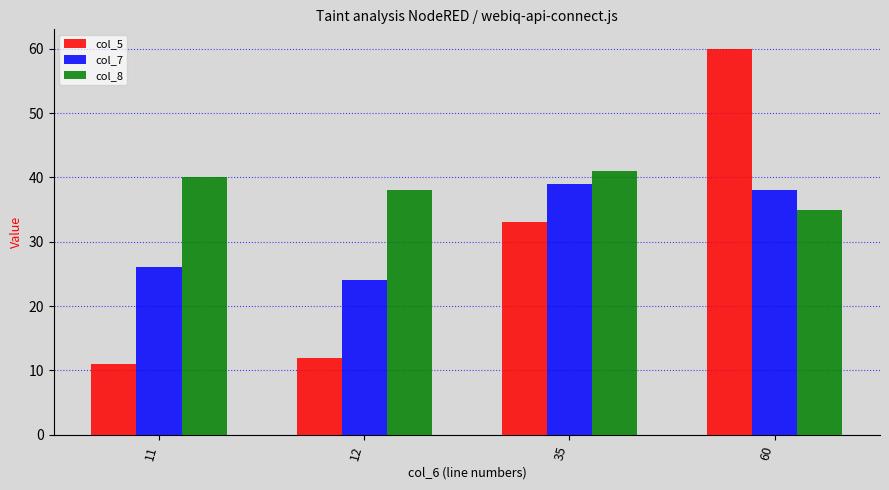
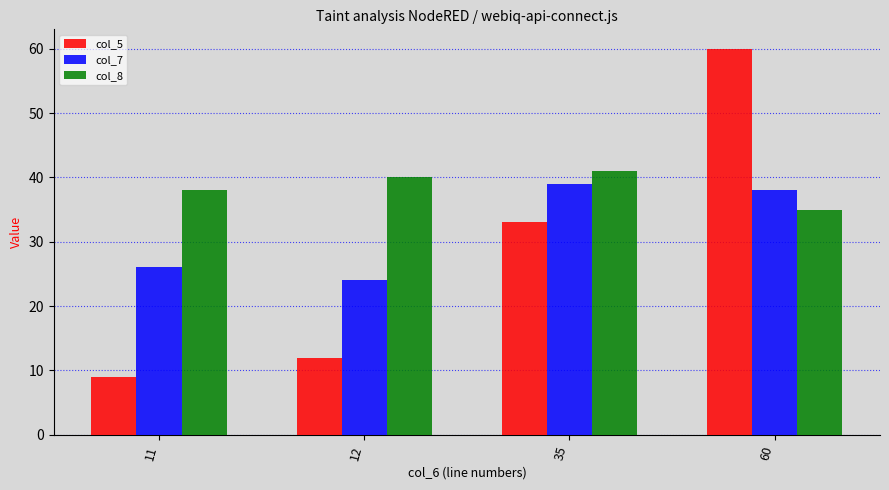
  {
    "col_5": {
-     "11": 11,
+     "11": 9,
      "12": 12,
      "35": 33,
      "60": 60
    },
    "col_7": {
      "11": 26,
      "12": 24,
      "35": 39,
      "60": 38
    },
    "col_8": {
-     "11": 40,
-     "12": 38,
+     "11": 38,
+     "12": 40,
      "35": 41,
      "60": 35
    }
  }
